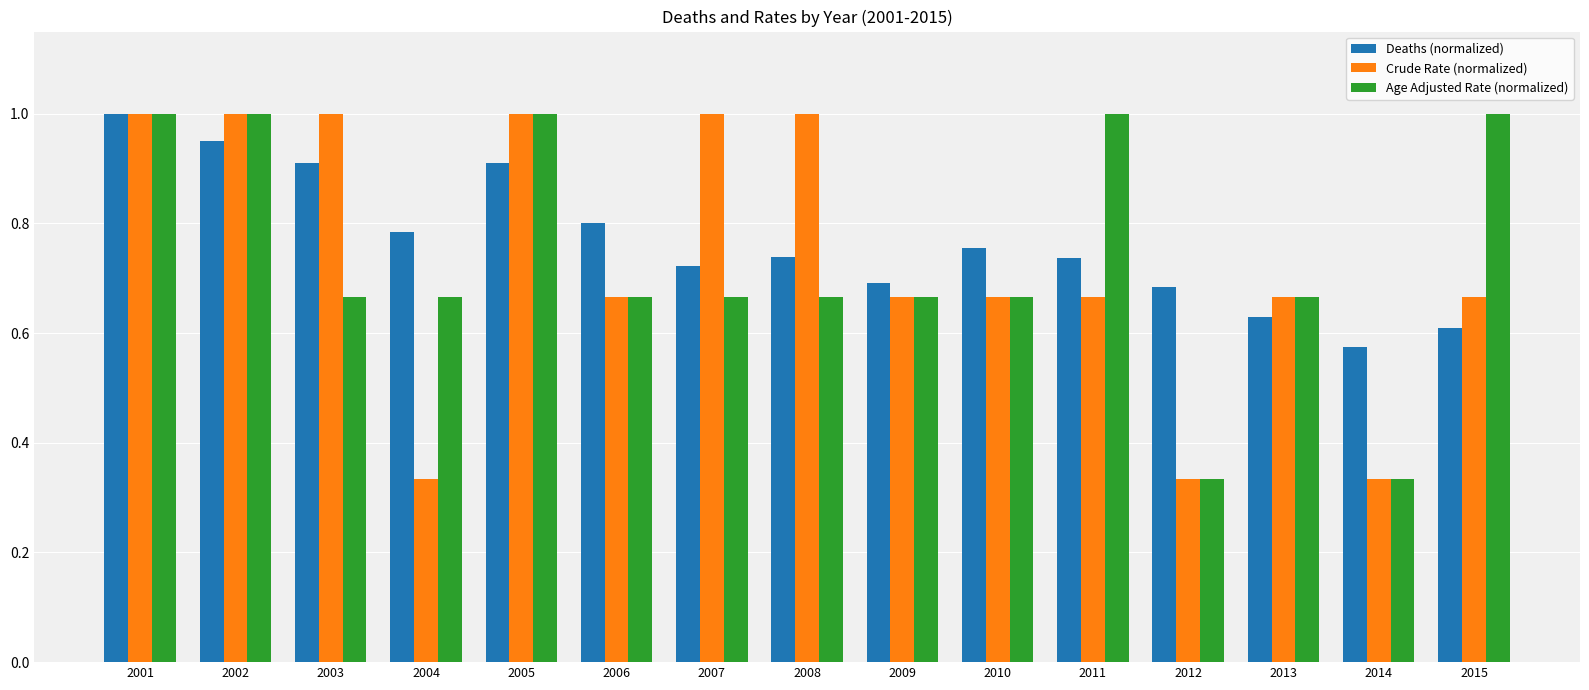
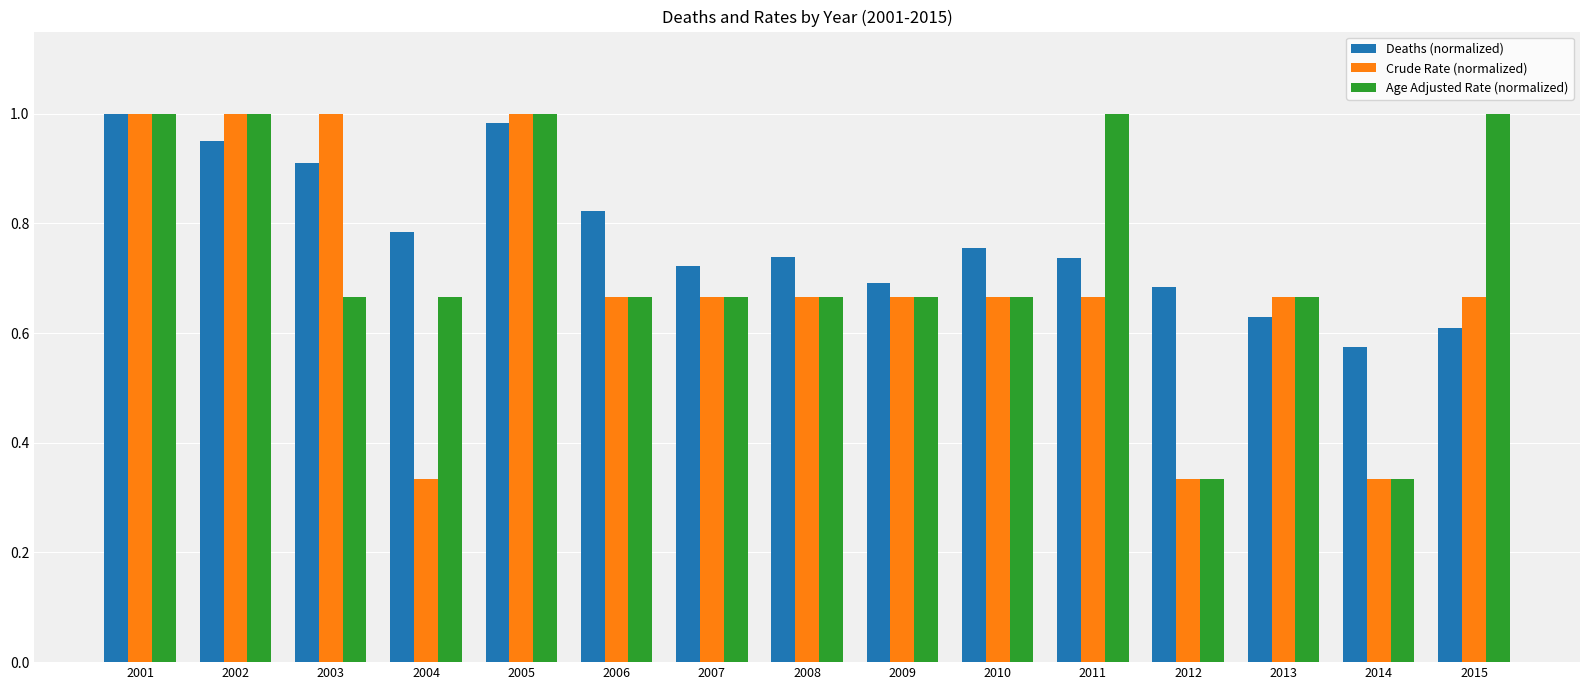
  {
    "Deaths (normalized)": {
      "2001": 1.00,
      "2002": 0.95,
      "2003": 0.91,
      "2004": 0.78,
-     "2005": 0.91,
-     "2006": 0.80,
+     "2005": 0.98,
+     "2006": 0.82,
      "2007": 0.72,
      "2008": 0.74,
      "2009": 0.69,
      "2010": 0.76,
      "2011": 0.74,
      "2012": 0.68,
      "2013": 0.63,
      "2014": 0.57,
      "2015": 0.61
    },
    "Crude Rate (normalized)": {
      "2001": 1.00,
      "2002": 1.00,
      "2003": 1.00,
      "2004": 0.33,
      "2005": 1.00,
      "2006": 0.67,
-     "2007": 1.00,
-     "2008": 1.00,
+     "2007": 0.67,
+     "2008": 0.67,
      "2009": 0.67,
      "2010": 0.67,
      "2011": 0.67,
      "2012": 0.33,
      "2013": 0.67,
      "2014": 0.33,
      "2015": 0.67
    },
    "Age Adjusted Rate (normalized)": {
      "2001": 1.00,
      "2002": 1.00,
      "2003": 0.67,
      "2004": 0.67,
      "2005": 1.00,
      "2006": 0.67,
      "2007": 0.67,
      "2008": 0.67,
      "2009": 0.67,
      "2010": 0.67,
      "2011": 1.00,
      "2012": 0.33,
      "2013": 0.67,
      "2014": 0.33,
      "2015": 1.00
    }
  }
